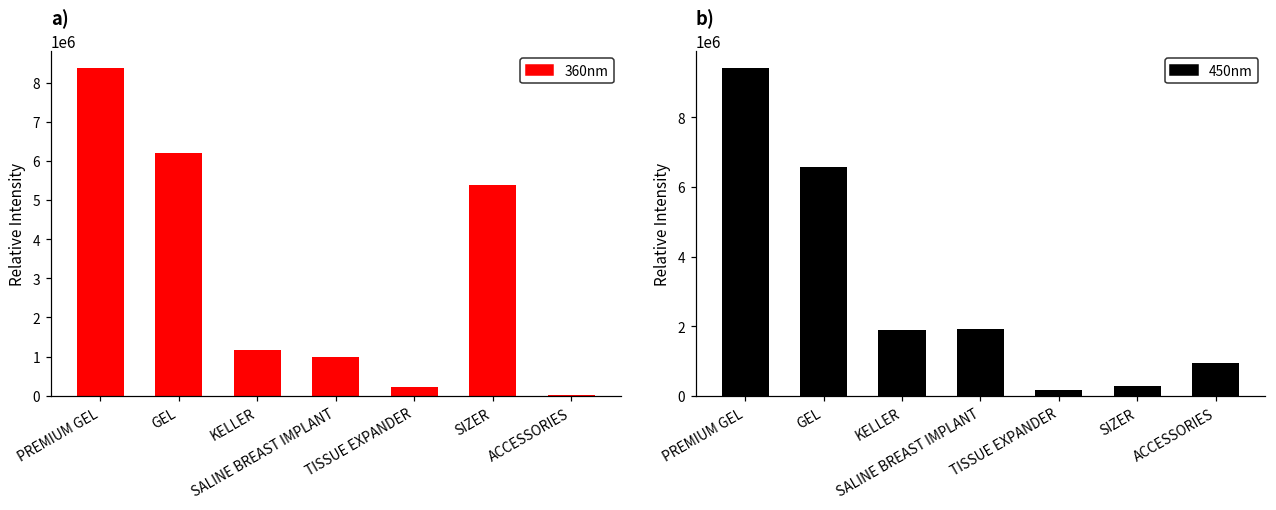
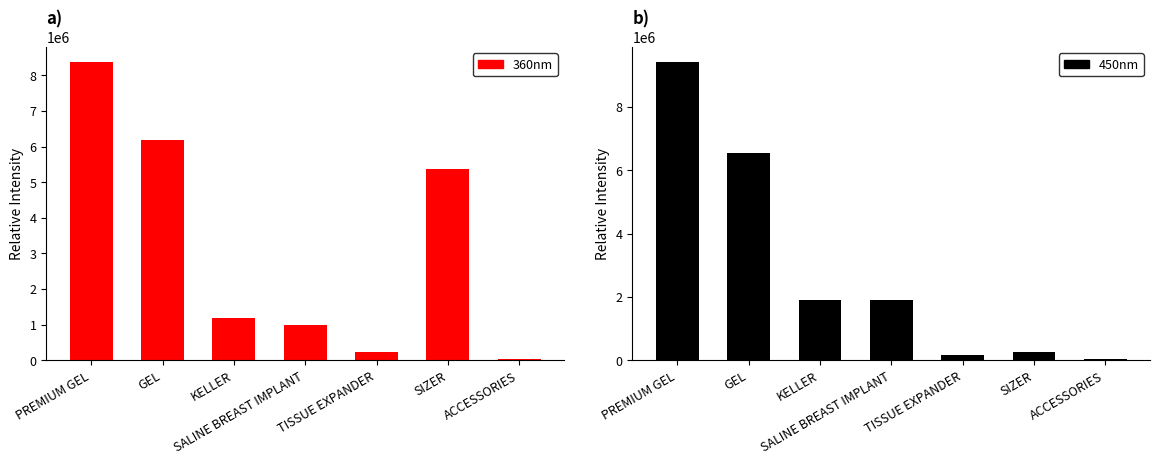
  {
    "a)": {
      "PREMIUM GEL": 8400000,
      "GEL": 6200000,
      "KELLER": 1200000,
      "SALINE BREAST IMPLANT": 1000000,
      "TISSUE EXPANDER": 200000,
      "SIZER": 5400000
    },
    "b)": {
      "PREMIUM GEL": 9400000,
      "GEL": 6600000,
      "KELLER": 1900000,
      "SALINE BREAST IMPLANT": 1900000,
      "TISSUE EXPANDER": 200000,
      "SIZER": 300000,
-     "ACCESSORIES": 900000
+     "ACCESSORIES": 0
    }
  }
